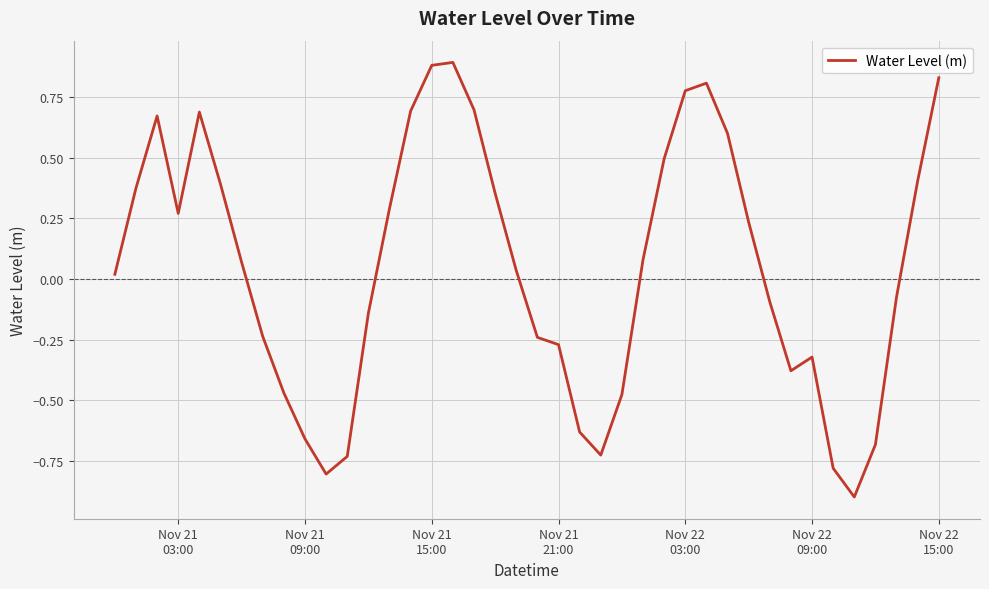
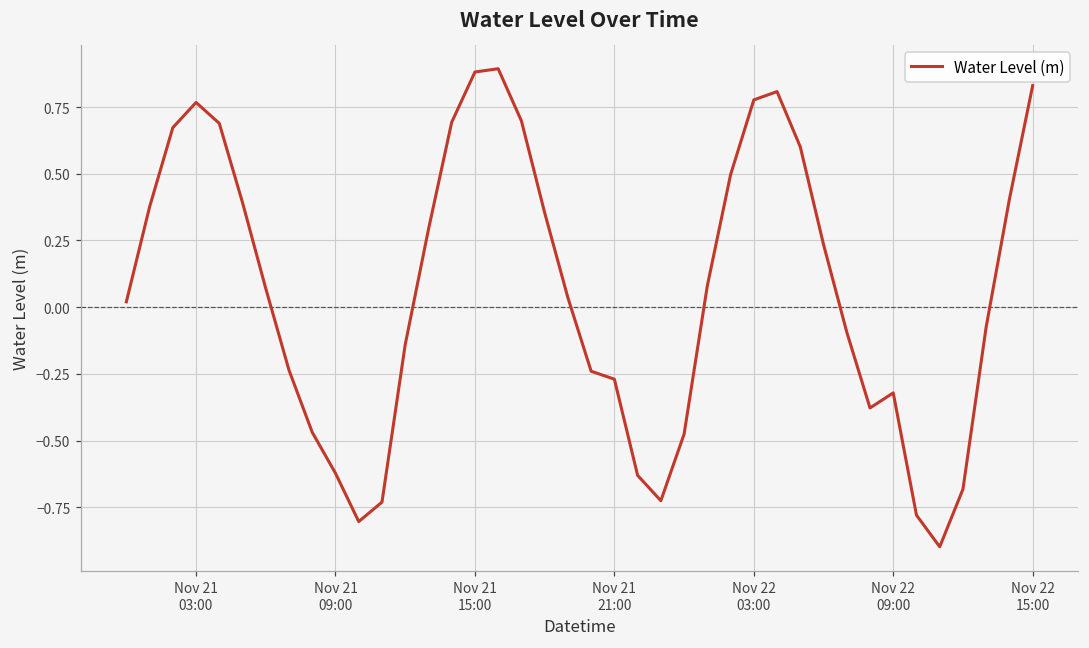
  {
-   "Nov 21 03:00": 0.27,
-   "Nov 21 09:00": -0.66,
+   "Nov 21 03:00": 0.77,
+   "Nov 21 09:00": -0.62,
    "Nov 21 15:00": 0.88,
    "Nov 21 21:00": -0.27,
    "Nov 22 03:00": 0.78,
    "Nov 22 09:00": -0.32,
    "Nov 22 15:00": 0.83
  }
